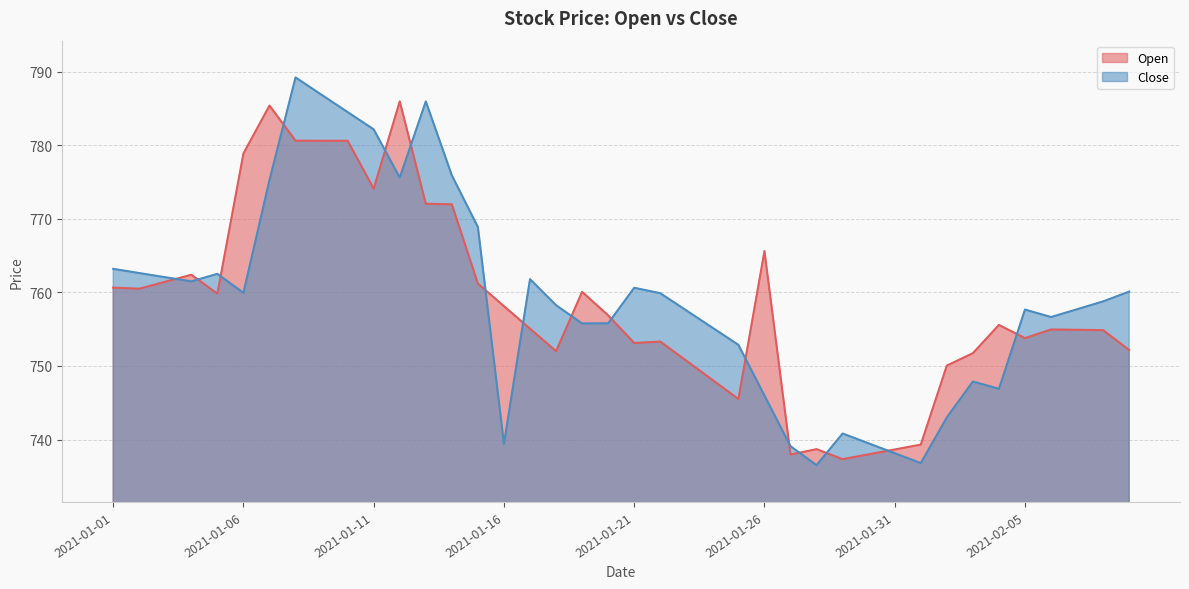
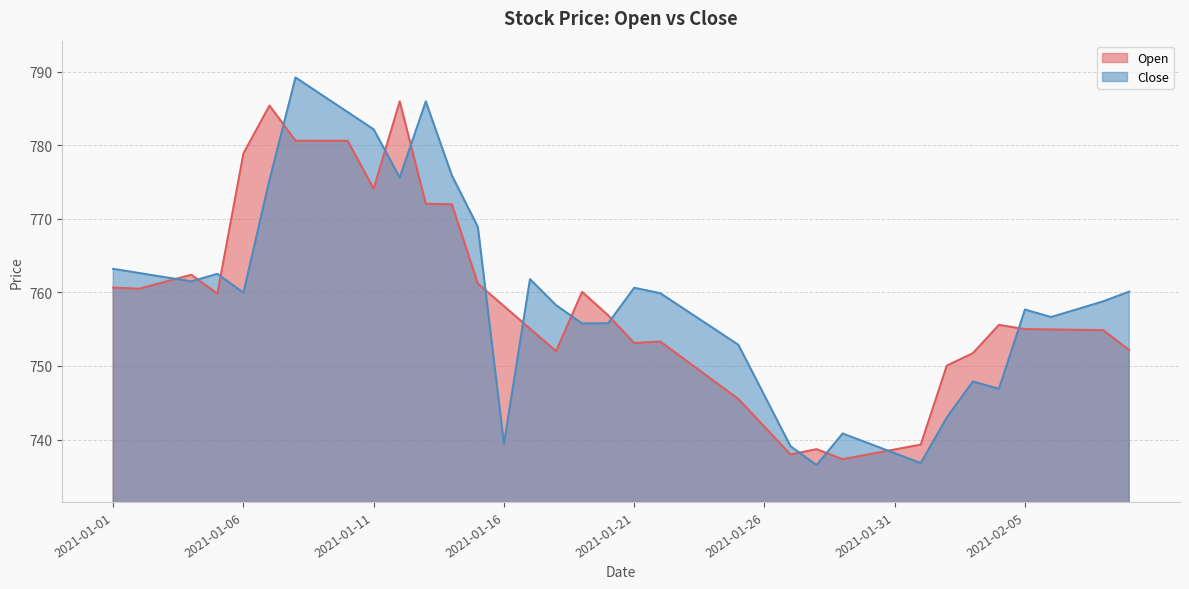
  {
    "Open": {
      "2021-01-01": 761,
      "2021-01-06": 779,
      "2021-01-11": 774,
      "2021-01-16": 758,
      "2021-01-21": 753,
-     "2021-01-26": 766,
+     "2021-01-26": 742,
      "2021-01-31": 739,
-     "2021-02-05": 754
+     "2021-02-05": 755
    },
    "Close": {
      "2021-01-01": 763,
      "2021-01-06": 760,
      "2021-01-11": 782,
      "2021-01-16": 739,
      "2021-01-21": 761,
      "2021-01-26": 746,
      "2021-01-31": 738,
      "2021-02-05": 758
    }
  }
